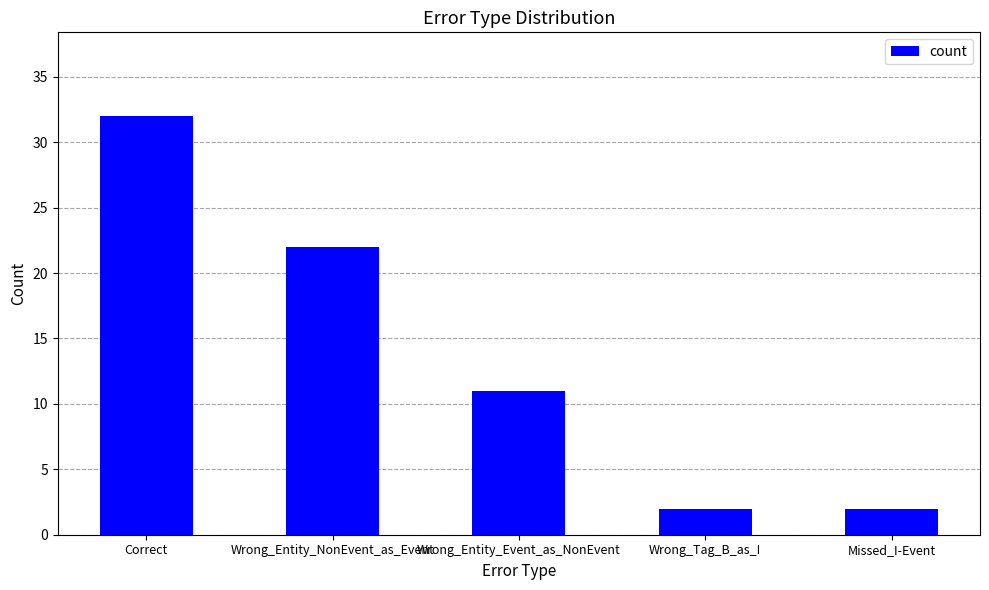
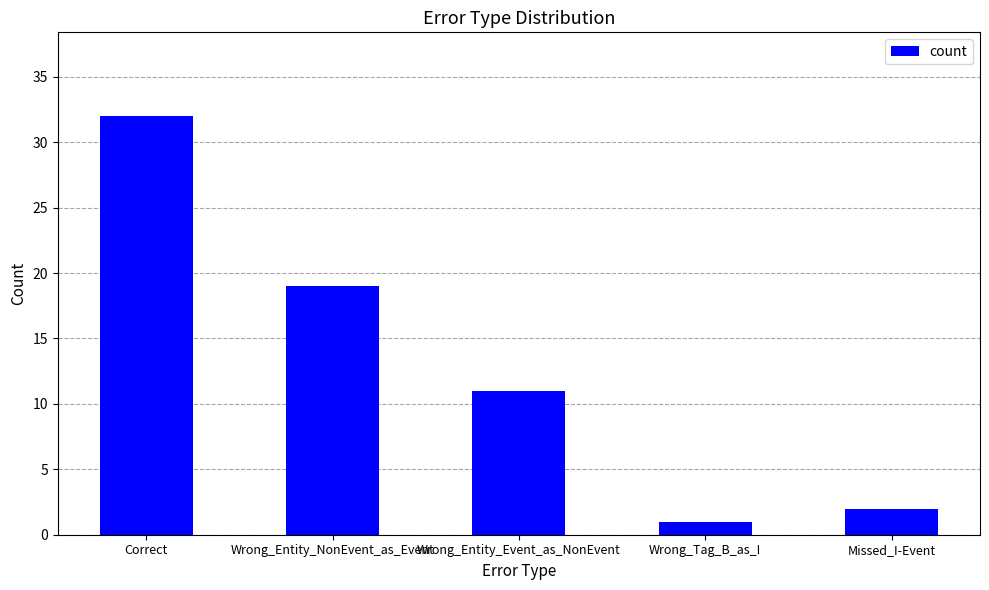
  {
    "Correct": 32,
-   "Wrong_Entity_NonEvent_as_Event": 22,
+   "Wrong_Entity_NonEvent_as_Event": 19,
    "Wrong_Entity_Event_as_NonEvent": 11,
-   "Wrong_Tag_B_as_I": 2,
+   "Wrong_Tag_B_as_I": 1,
    "Missed_I-Event": 2
  }
